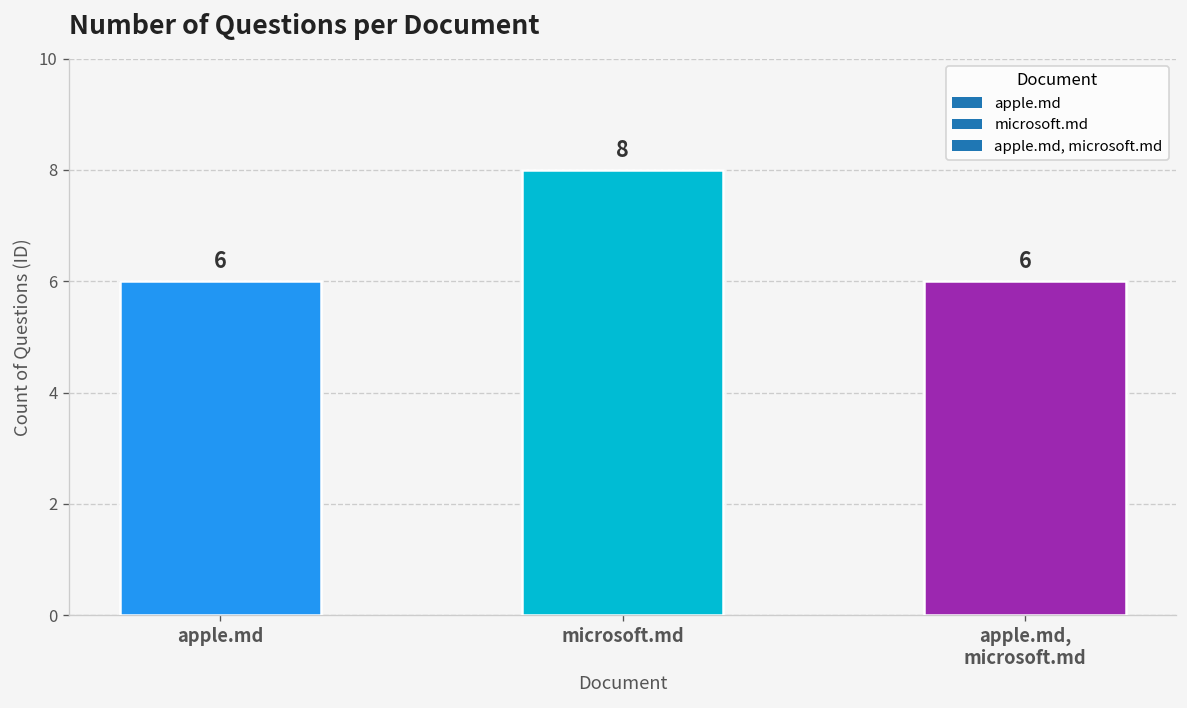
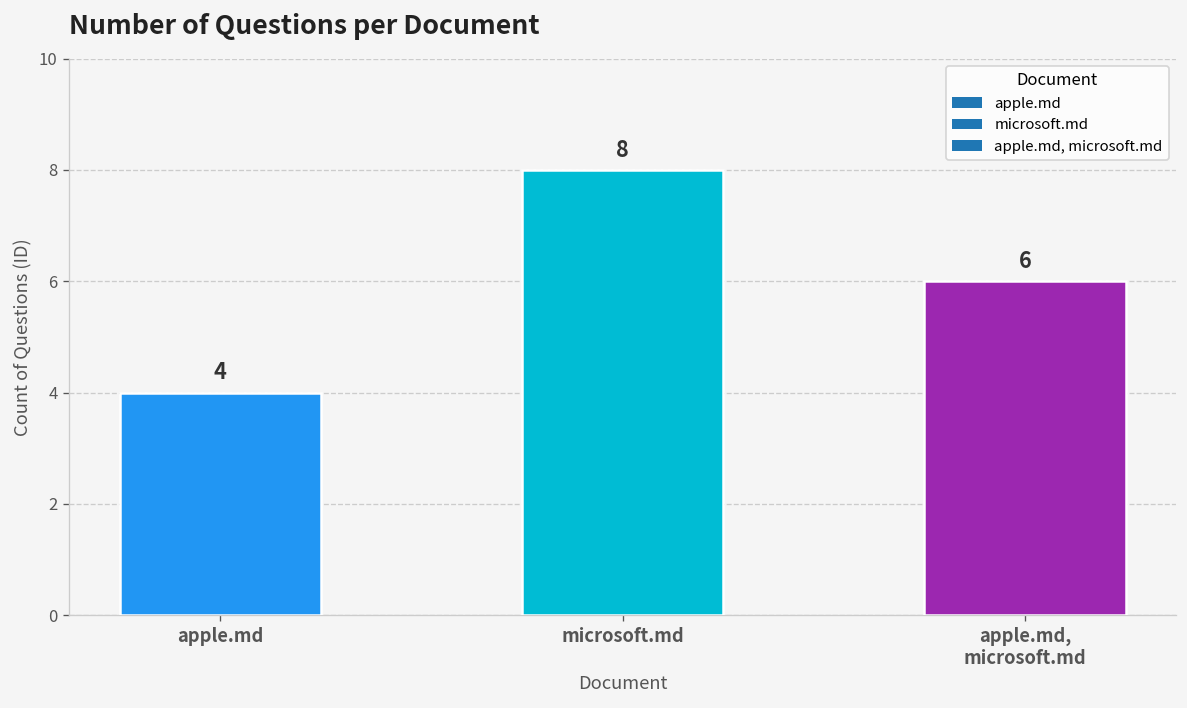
  {
-   "apple.md": 6,
+   "apple.md": 4,
    "microsoft.md": 8,
    "apple.md, microsoft.md": 6
  }
